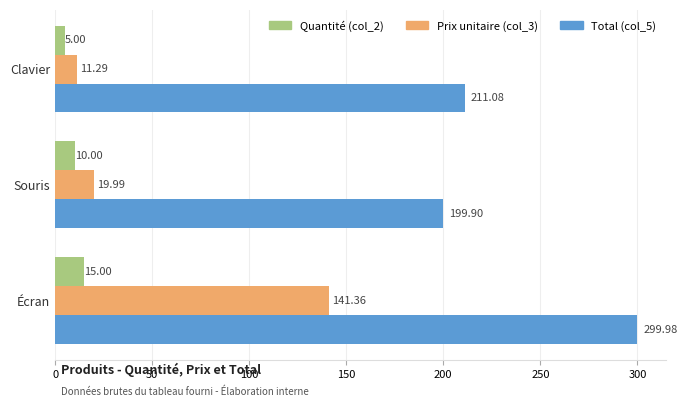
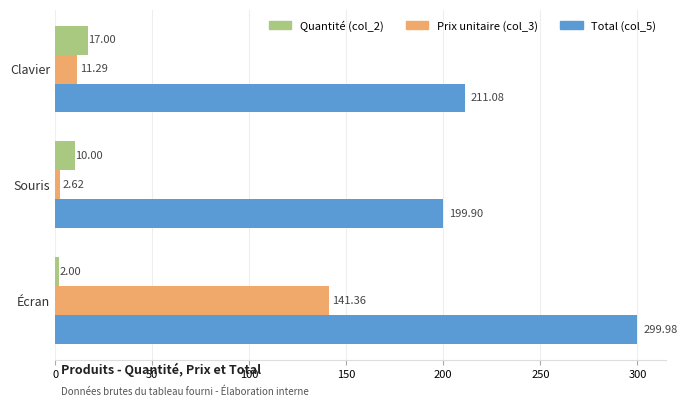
  {
    "Quantité (col_2)": {
-     "Clavier": 5.00,
+     "Clavier": 17.00,
      "Souris": 10.00,
-     "Écran": 15.00
+     "Écran": 2.00
    },
    "Prix unitaire (col_3)": {
      "Clavier": 11.29,
-     "Souris": 19.99,
+     "Souris": 2.62,
      "Écran": 141.36
    },
    "Total (col_5)": {
      "Clavier": 211.08,
      "Souris": 199.90,
      "Écran": 299.98
    }
  }
